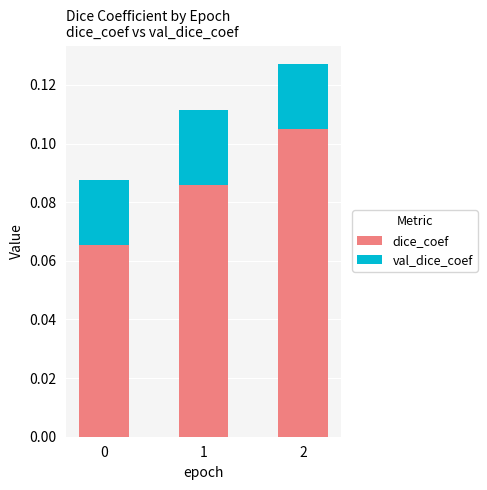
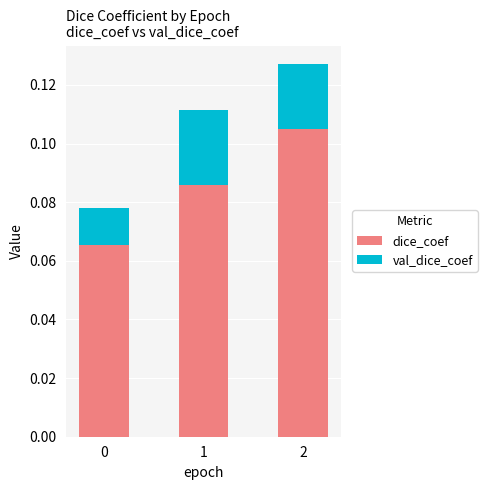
  {
    "dice_coef": {
      "0": 0.065,
      "1": 0.086,
      "2": 0.105
    },
    "val_dice_coef": {
-     "0": 0.022,
+     "0": 0.013,
      "1": 0.025,
      "2": 0.022
    }
  }
